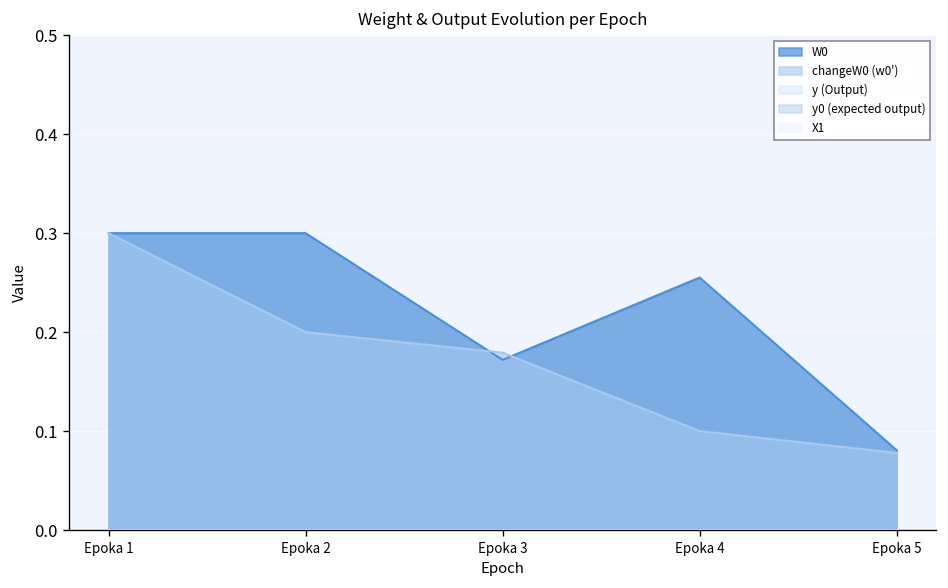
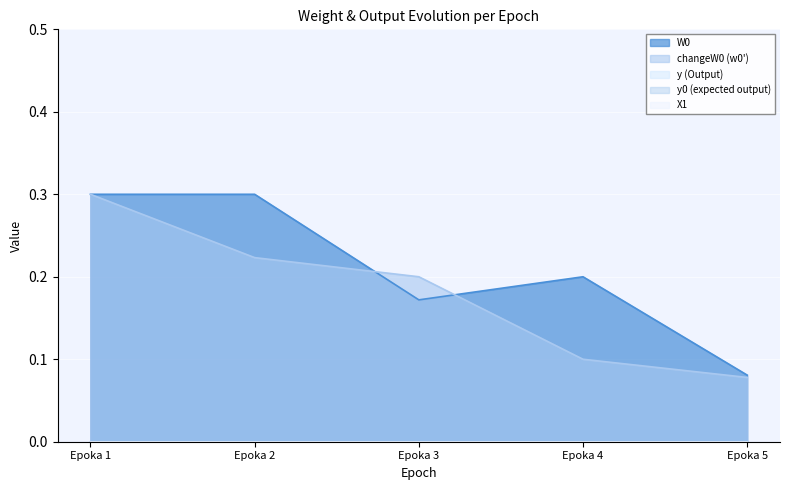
  {
    "W0": {
      "Epoka 2": 0.30,
      "Epoka 3": 0.17,
-     "Epoka 4": 0.26
+     "Epoka 4": 0.20
    },
    "changeW0 (w0')": {
-     "Epoka 2": 0.20,
-     "Epoka 3": 0.18,
+     "Epoka 2": 0.22,
+     "Epoka 3": 0.20,
      "Epoka 4": 0.10
    },
    "X1": {
      "Epoka 1": 0.00,
      "Epoka 2": 0.00,
      "Epoka 3": 0.00,
      "Epoka 4": 0.00,
      "Epoka 5": 0.00
    }
  }
